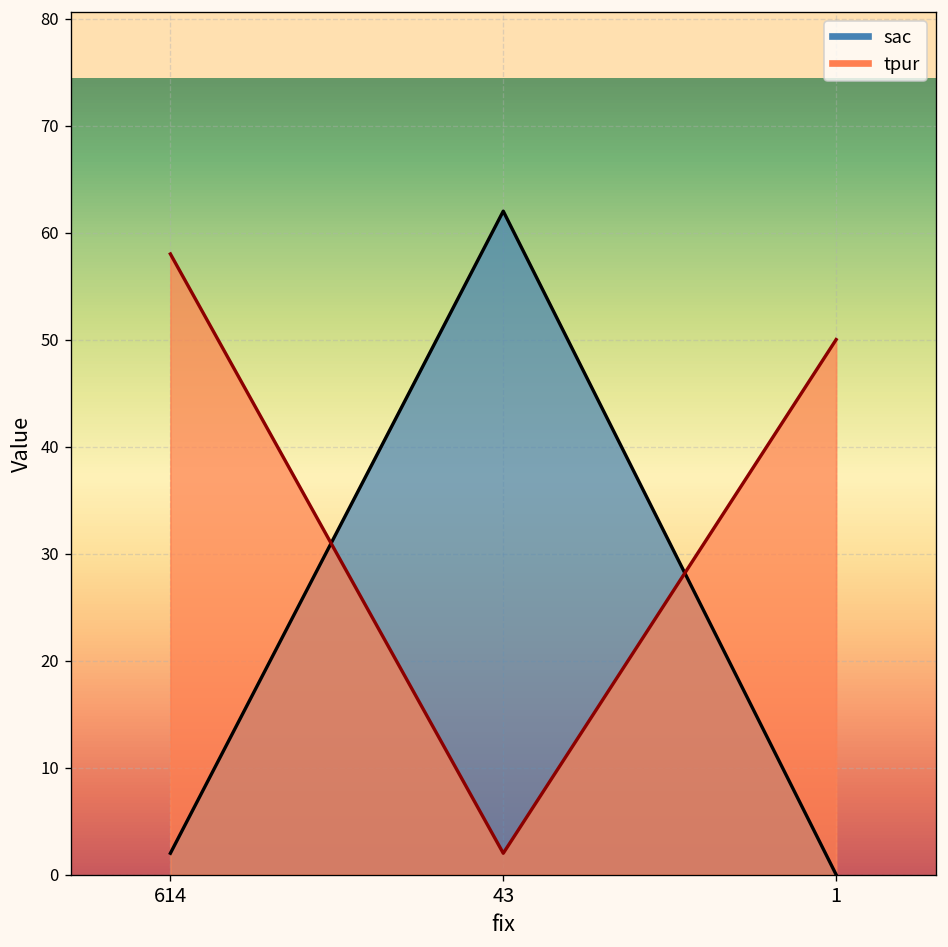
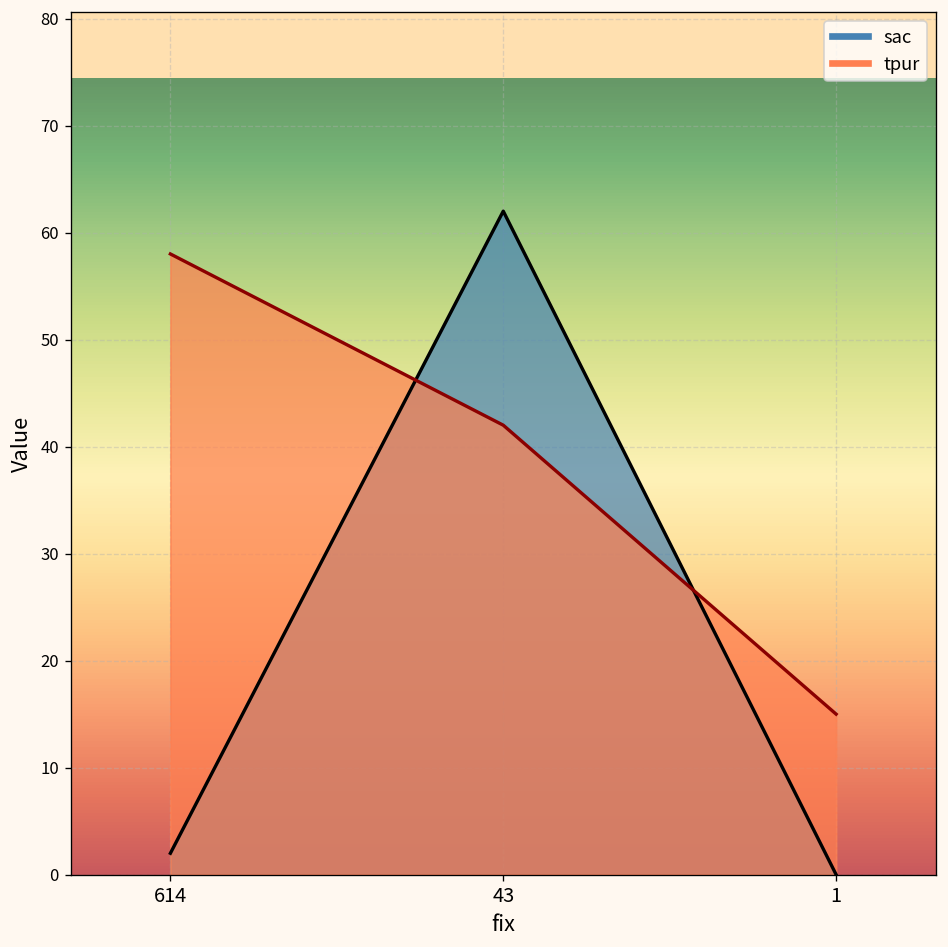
  {
    "sac": {
      "614": 2,
      "43": 62,
      "1": 0
    },
    "tpur": {
      "614": 58,
-     "43": 2,
-     "1": 50
+     "43": 42,
+     "1": 15
    }
  }
